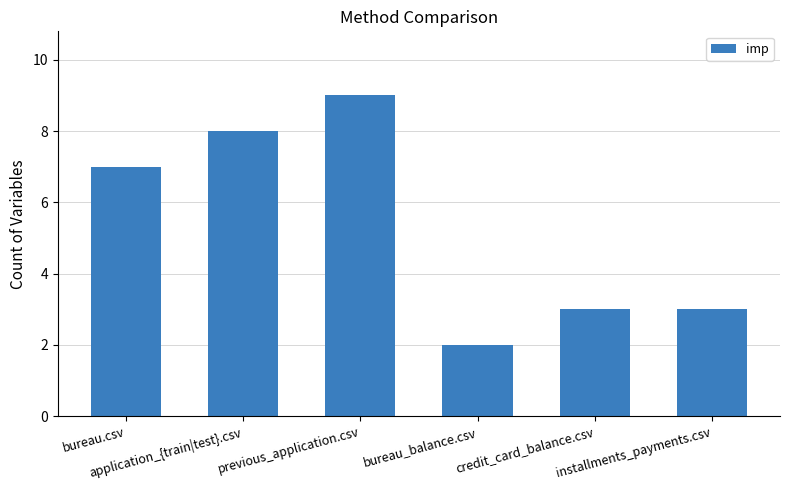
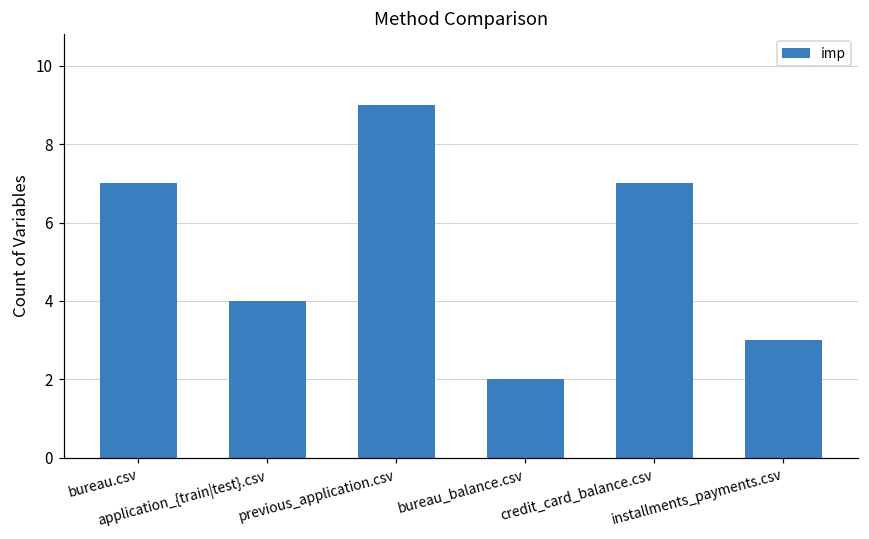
  {
    "bureau.csv": 7,
-   "application_{train|test}.csv": 8,
+   "application_{train|test}.csv": 4,
    "previous_application.csv": 9,
    "bureau_balance.csv": 2,
-   "credit_card_balance.csv": 3,
+   "credit_card_balance.csv": 7,
    "installments_payments.csv": 3
  }
